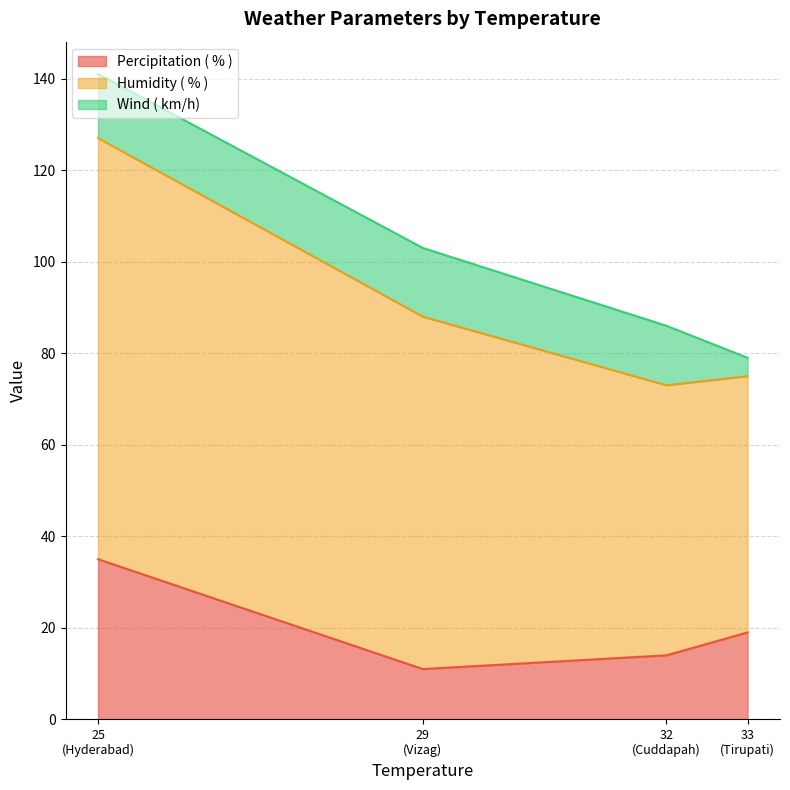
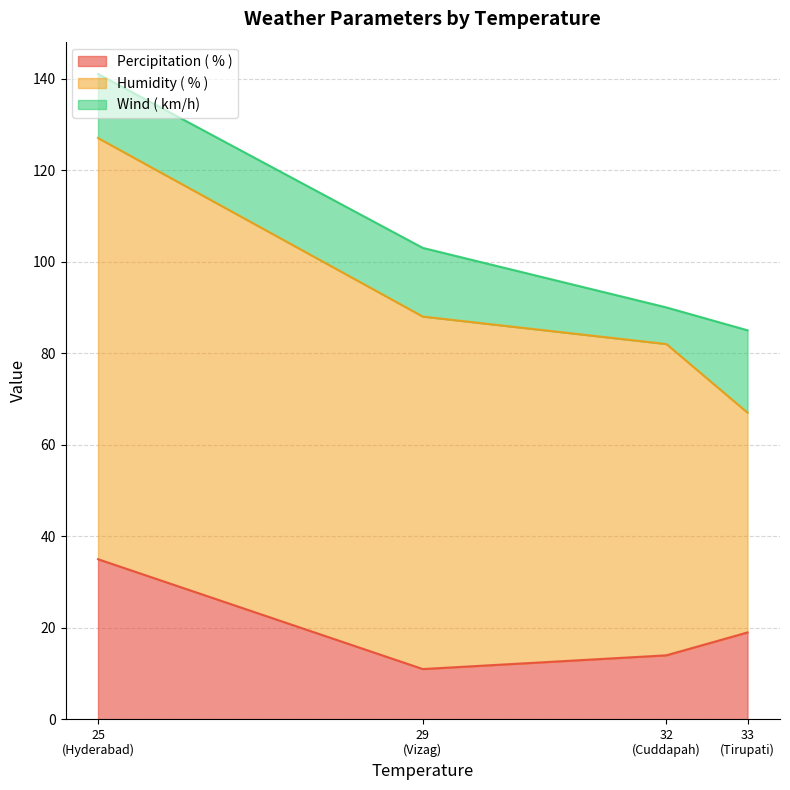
  {
    "Percipitation ( % )": {
      "25 (Hyderabad)": 35,
      "29 (Vizag)": 11,
      "32 (Cuddapah)": 14,
      "33 (Tirupati)": 19
    },
    "Humidity ( % )": {
      "25 (Hyderabad)": 92,
      "29 (Vizag)": 77,
-     "32 (Cuddapah)": 59,
-     "33 (Tirupati)": 56
+     "32 (Cuddapah)": 68,
+     "33 (Tirupati)": 48
    },
    "Wind ( km/h)": {
      "29 (Vizag)": 15,
-     "32 (Cuddapah)": 13,
-     "33 (Tirupati)": 4
+     "32 (Cuddapah)": 8,
+     "33 (Tirupati)": 18
    }
  }
